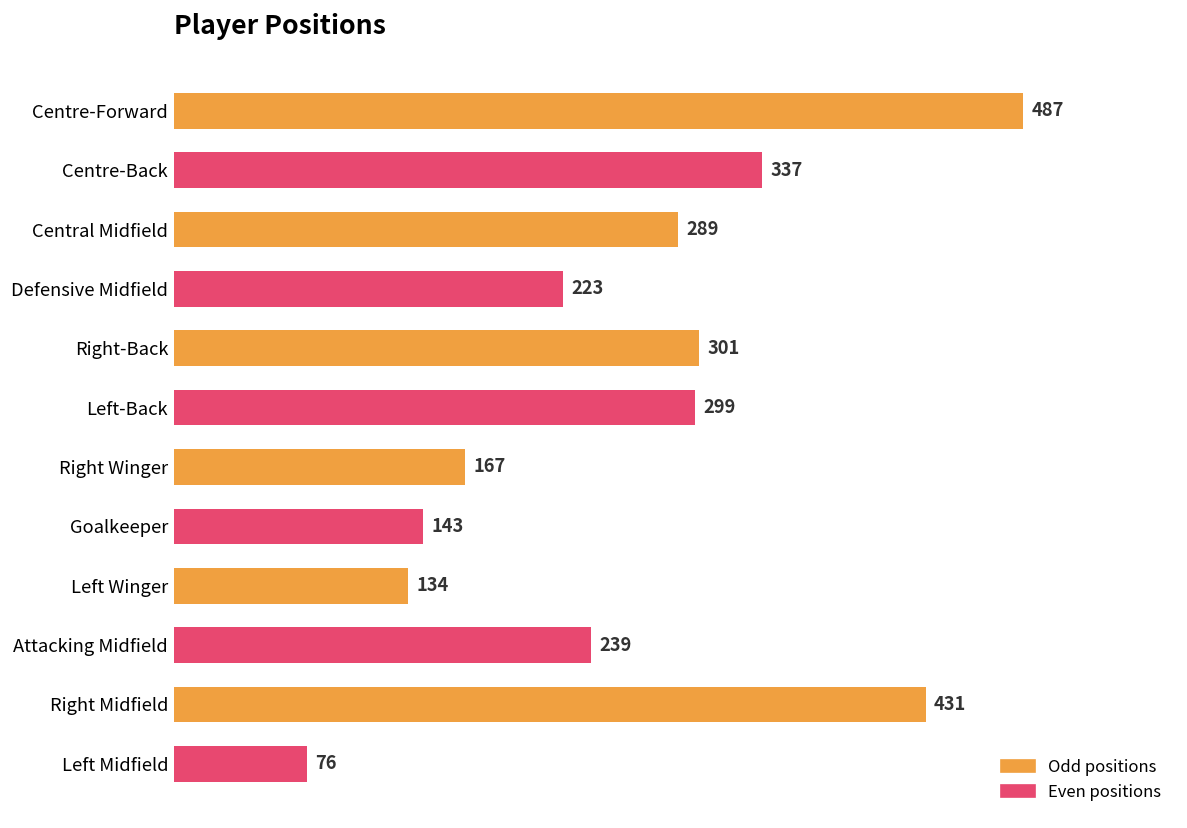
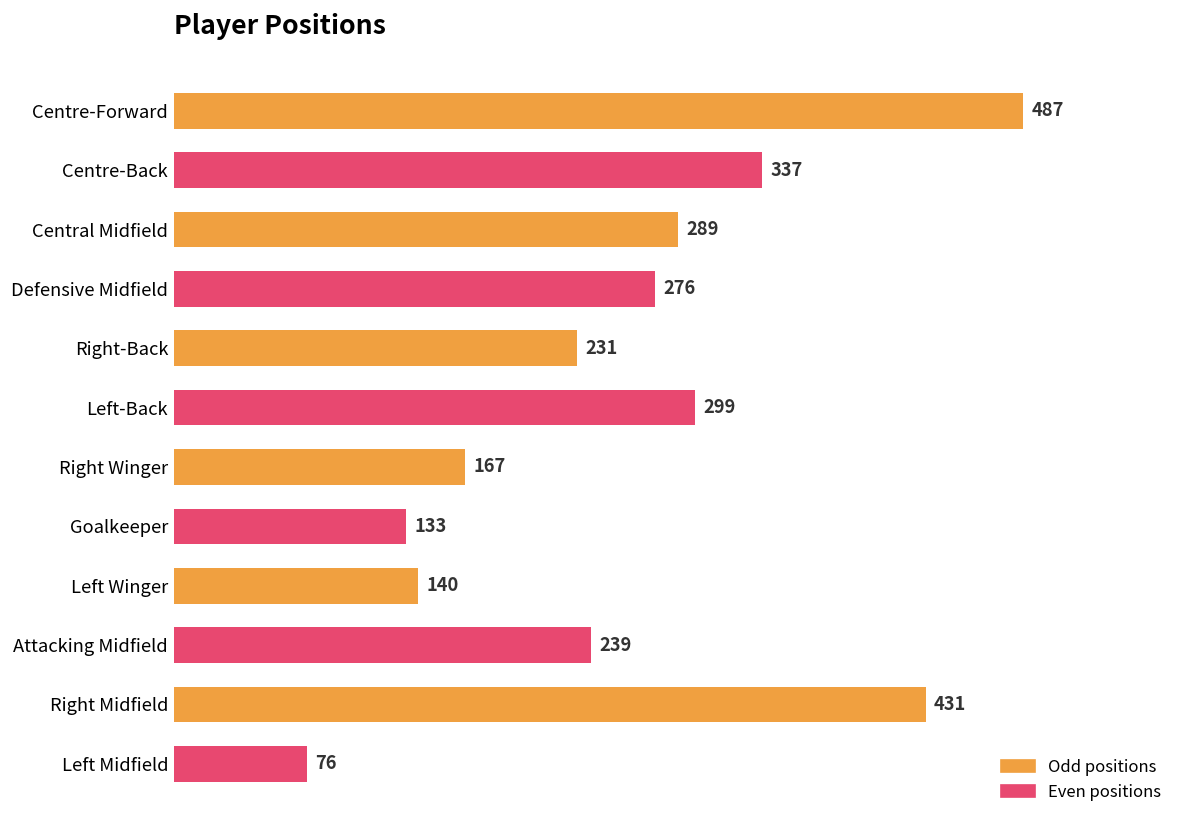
  {
    "Centre-Forward": 487,
    "Centre-Back": 337,
    "Central Midfield": 289,
-   "Defensive Midfield": 223,
-   "Right-Back": 301,
+   "Defensive Midfield": 276,
+   "Right-Back": 231,
    "Left-Back": 299,
    "Right Winger": 167,
-   "Goalkeeper": 143,
-   "Left Winger": 134,
+   "Goalkeeper": 133,
+   "Left Winger": 140,
    "Attacking Midfield": 239,
    "Right Midfield": 431,
    "Left Midfield": 76
  }
